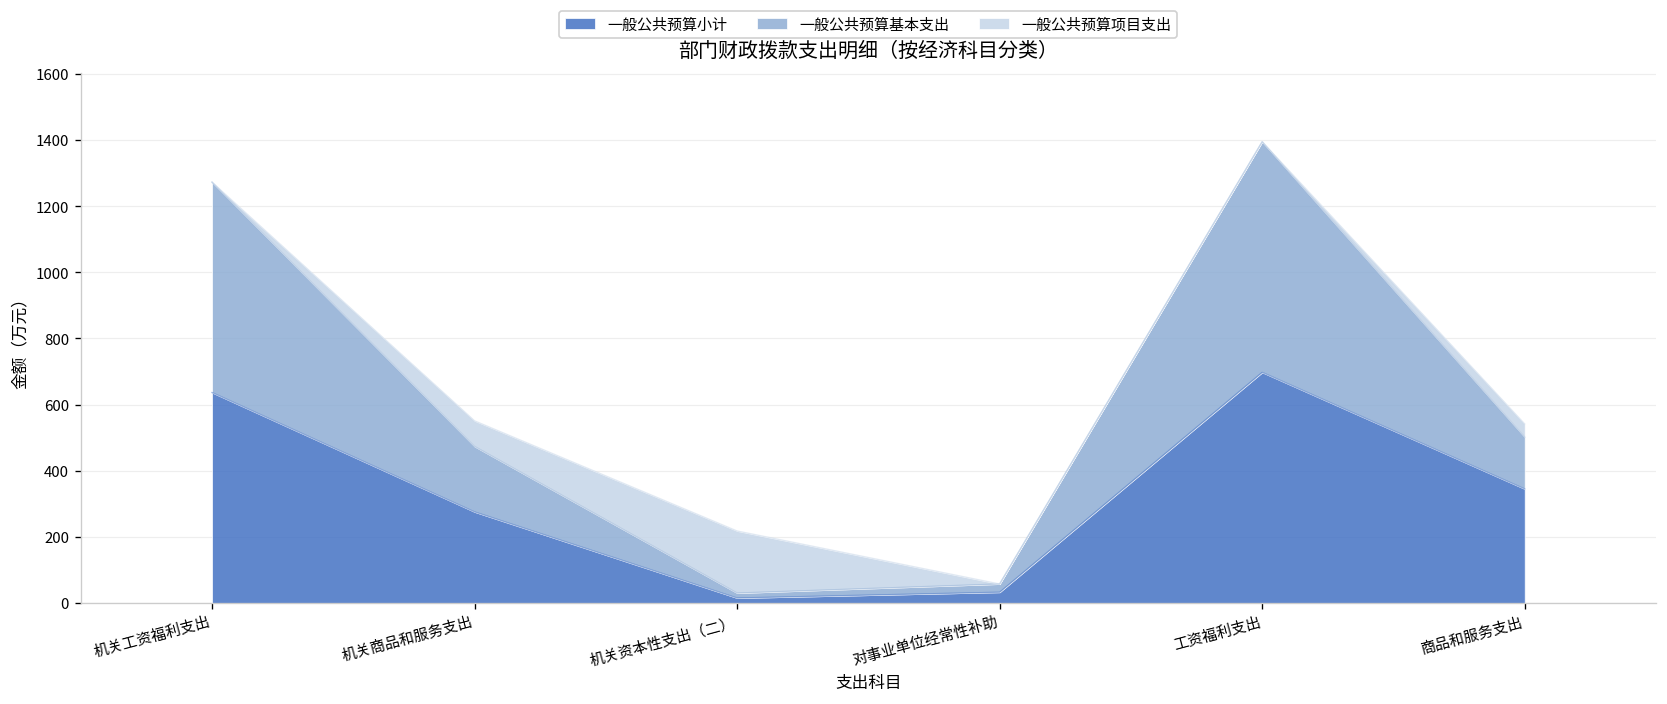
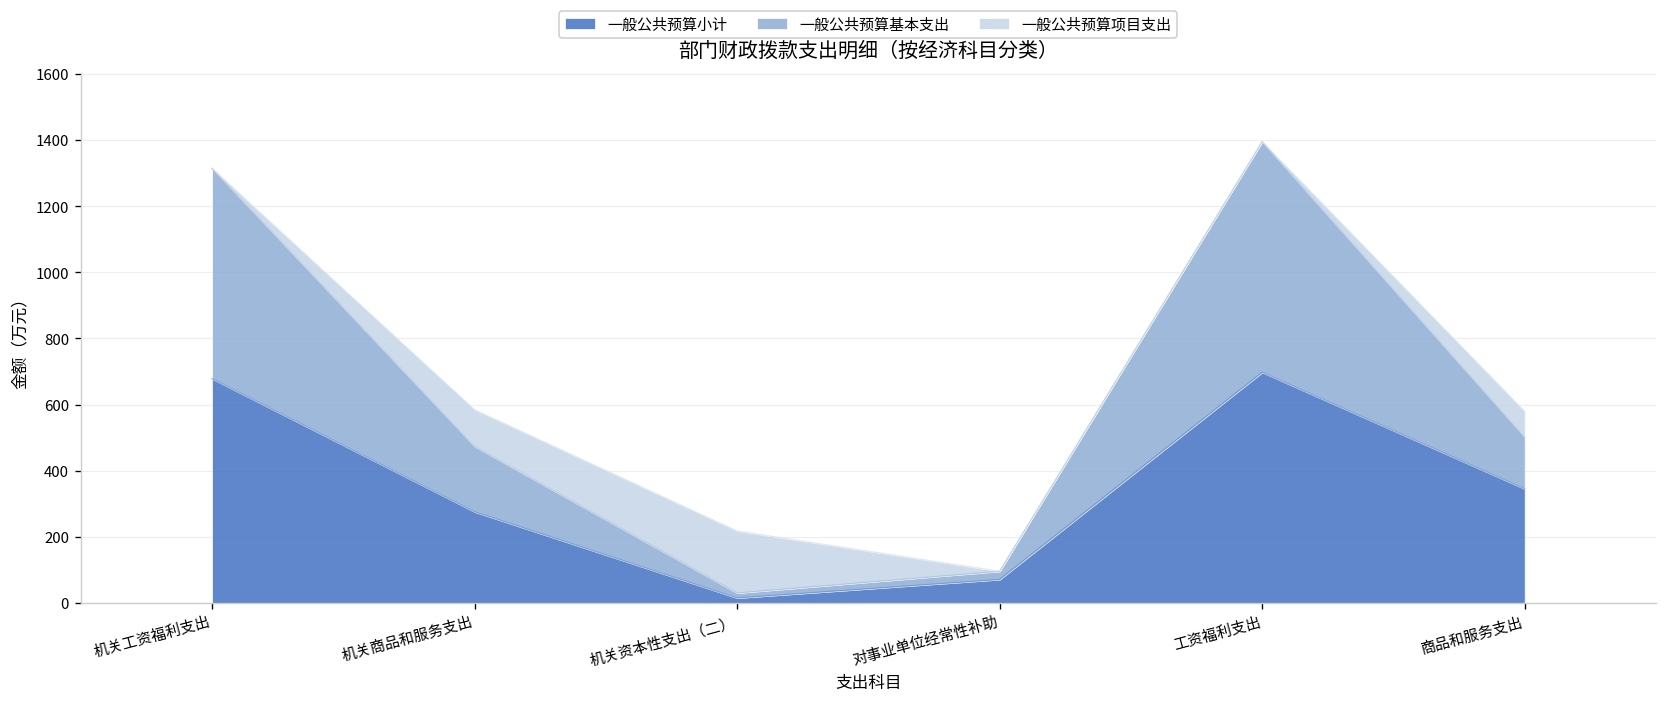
  {
    "一般公共预算小计": {
-     "机关工资福利支出": 640,
+     "机关工资福利支出": 680,
      "机关商品和服务支出": 280,
      "机关资本性支出（二）": 20,
-     "对事业单位经常性补助": 30,
+     "对事业单位经常性补助": 70,
      "工资福利支出": 700,
      "商品和服务支出": 340
    },
    "一般公共预算基本支出": {
      "机关商品和服务支出": 200,
      "机关资本性支出（二）": 20,
      "商品和服务支出": 160
    },
    "一般公共预算项目支出": {
-     "机关商品和服务支出": 80,
+     "机关商品和服务支出": 110,
      "机关资本性支出（二）": 190,
-     "商品和服务支出": 40
+     "商品和服务支出": 80
    }
  }
